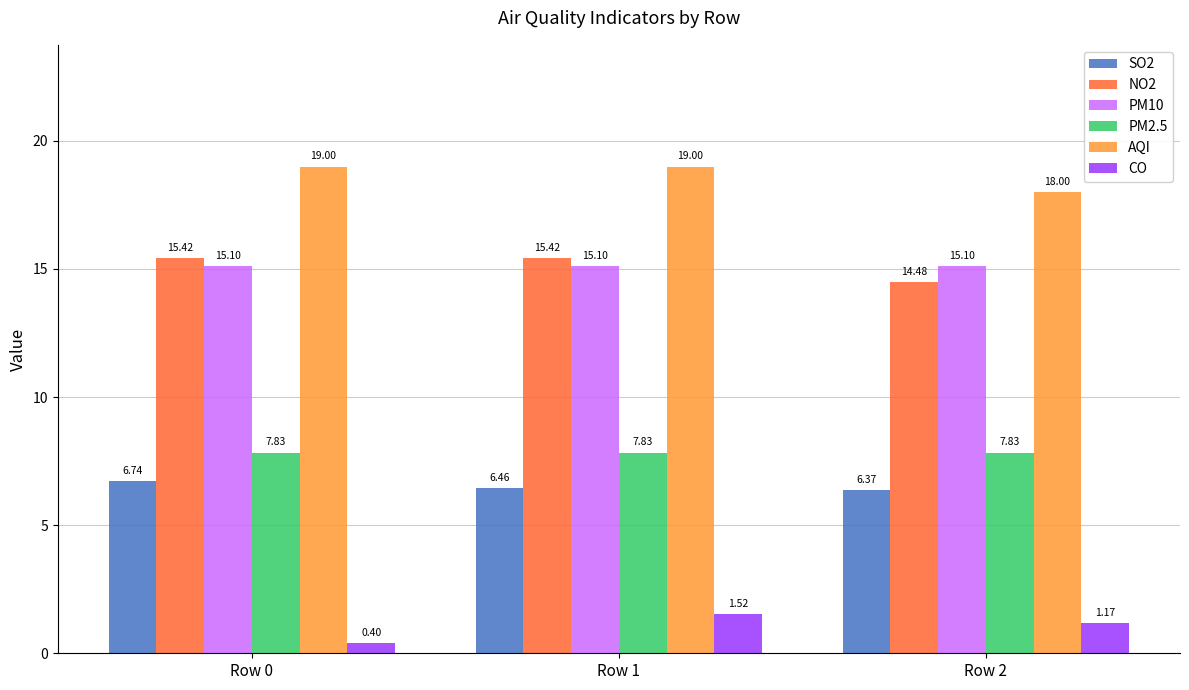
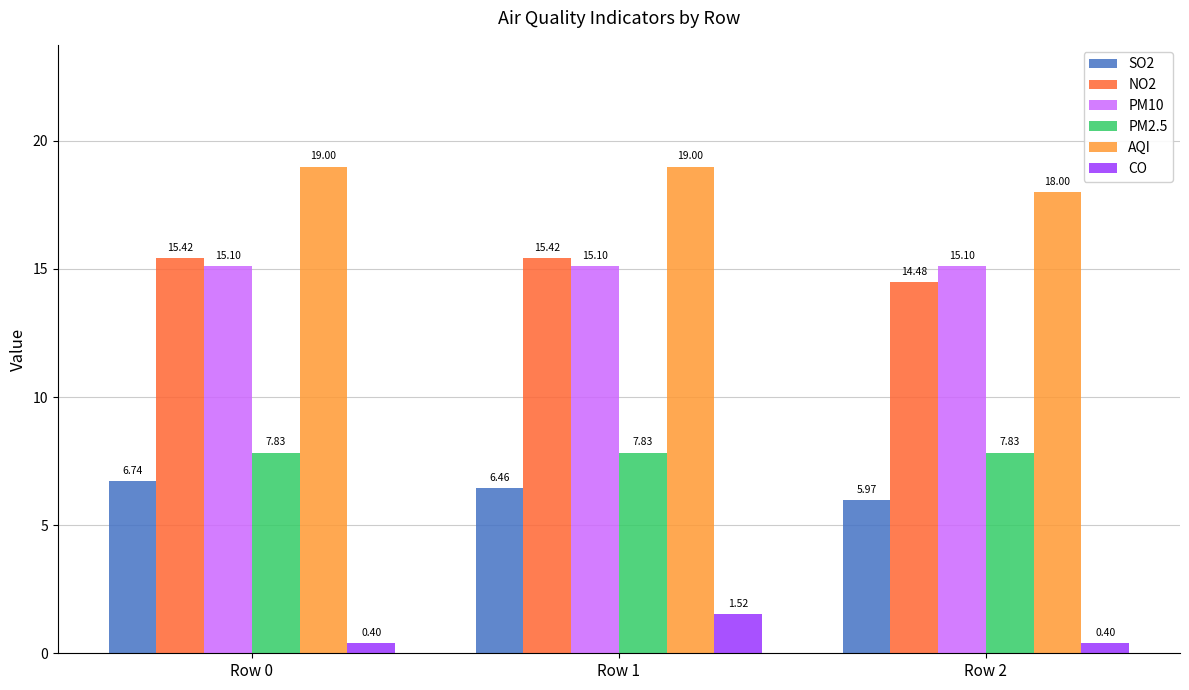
  {
    "SO2": {
      "Row 0": 6.74,
      "Row 1": 6.46,
-     "Row 2": 6.37
+     "Row 2": 5.97
    },
    "PM10": {
      "Row 0": 15.10,
      "Row 1": 15.10,
      "Row 2": 15.10
    },
    "PM2.5": {
      "Row 0": 7.83,
      "Row 1": 7.83,
      "Row 2": 7.83
    },
    "CO": {
      "Row 0": 0.40,
      "Row 1": 1.52,
-     "Row 2": 1.17
+     "Row 2": 0.40
    }
  }
